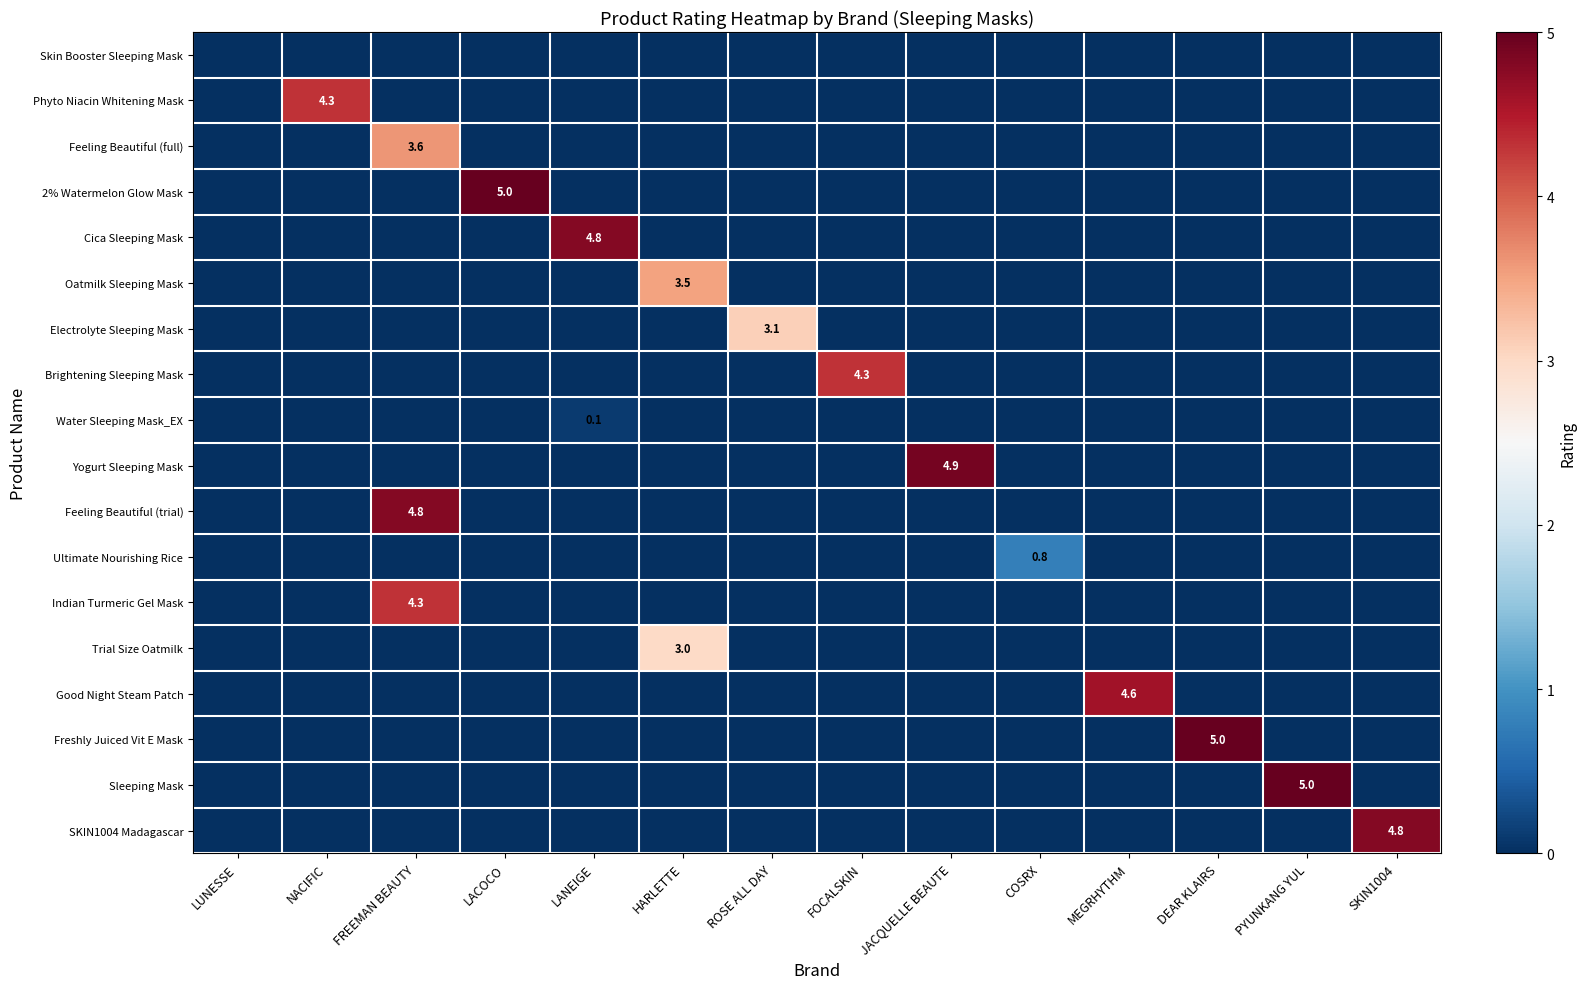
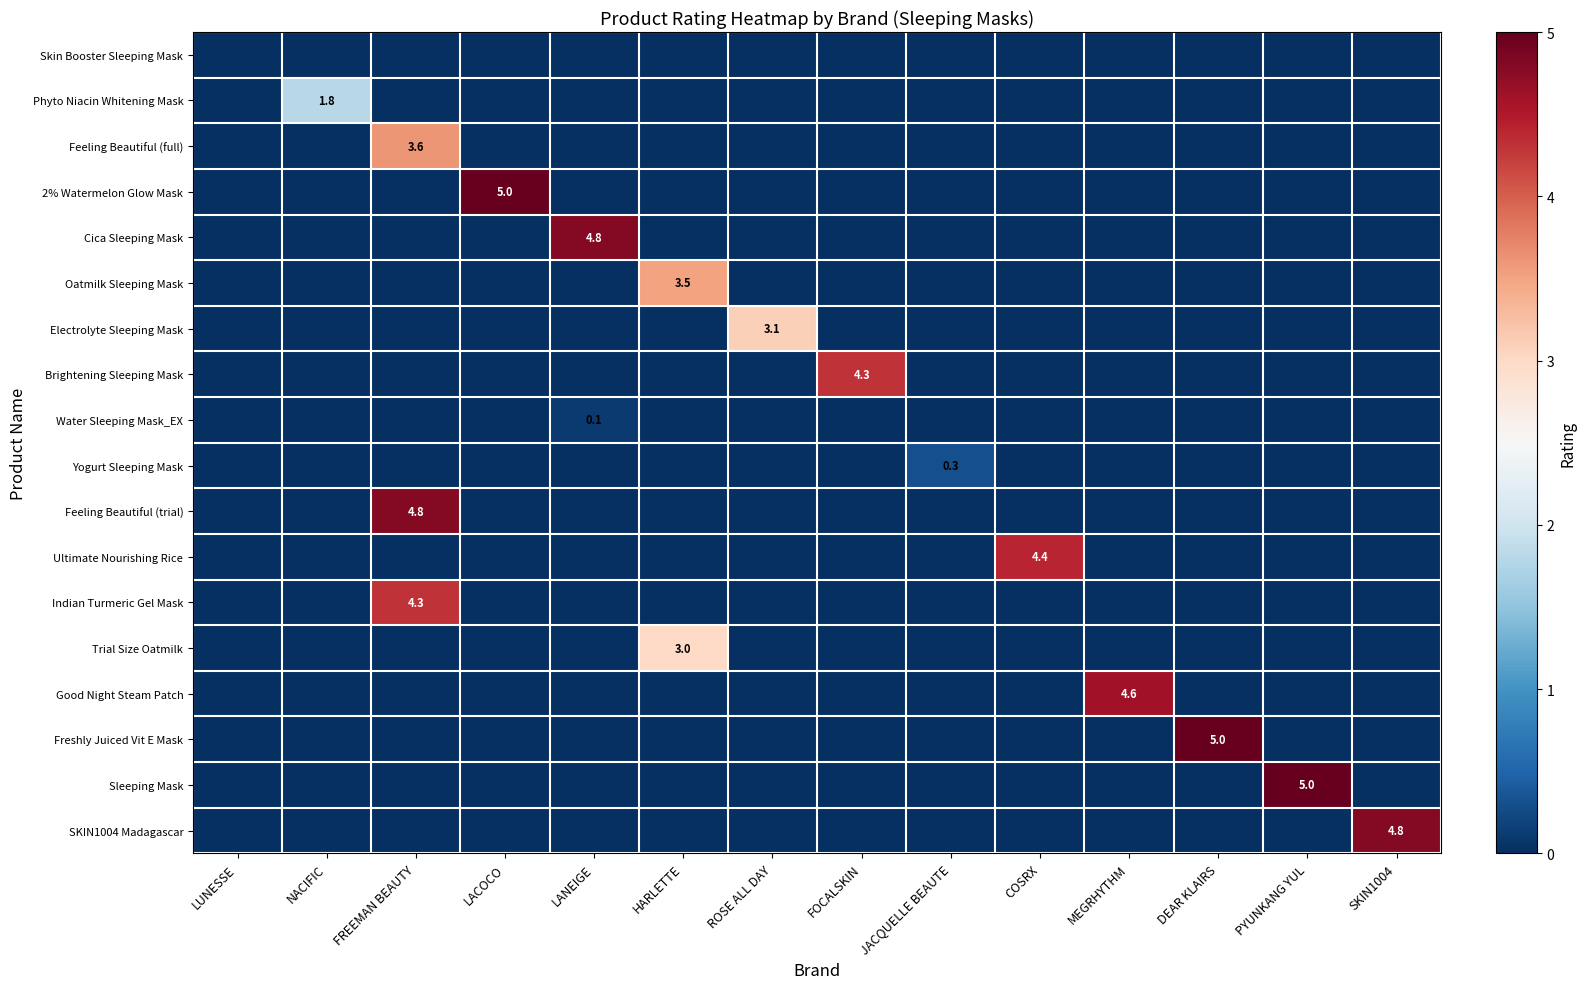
  {
    "Phyto Niacin Whitening Mask": {
-     "NACIFIC": 4.3
+     "NACIFIC": 1.8
    },
    "Feeling Beautiful (full)": {
      "FREEMAN BEAUTY": 3.6
    },
    "2% Watermelon Glow Mask": {
      "LACOCO": 5.0
    },
    "Cica Sleeping Mask": {
      "LANEIGE": 4.8
    },
    "Oatmilk Sleeping Mask": {
      "HARLETTE": 3.5
    },
    "Electrolyte Sleeping Mask": {
      "ROSE ALL DAY": 3.1
    },
    "Brightening Sleeping Mask": {
      "FOCALSKIN": 4.3
    },
    "Water Sleeping Mask_EX": {
      "LANEIGE": 0.1
    },
    "Yogurt Sleeping Mask": {
-     "JACQUELLE BEAUTE": 4.9
+     "JACQUELLE BEAUTE": 0.3
    },
    "Feeling Beautiful (trial)": {
      "FREEMAN BEAUTY": 4.8
    },
    "Ultimate Nourishing Rice": {
-     "COSRX": 0.8
+     "COSRX": 4.4
    },
    "Indian Turmeric Gel Mask": {
      "FREEMAN BEAUTY": 4.3
    },
    "Trial Size Oatmilk": {
      "HARLETTE": 3.0
    },
    "Good Night Steam Patch": {
      "MEGRHYTHM": 4.6
    },
    "Freshly Juiced Vit E Mask": {
      "DEAR KLAIRS": 5.0
    },
    "Sleeping Mask": {
      "PYUNKANG YUL": 5.0
    },
    "SKIN1004 Madagascar": {
      "SKIN1004": 4.8
    }
  }
